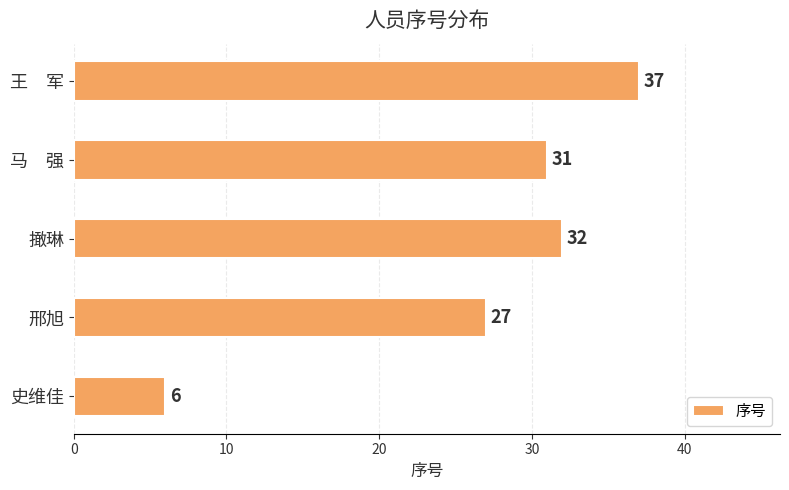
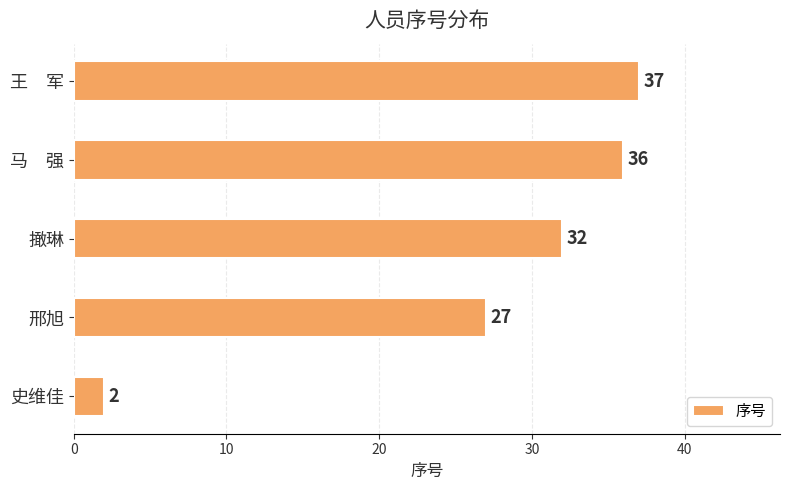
  {
    "王 军": 37,
-   "马 强": 31,
+   "马 强": 36,
    "撖琳": 32,
    "邢旭": 27,
-   "史维佳": 6
+   "史维佳": 2
  }
